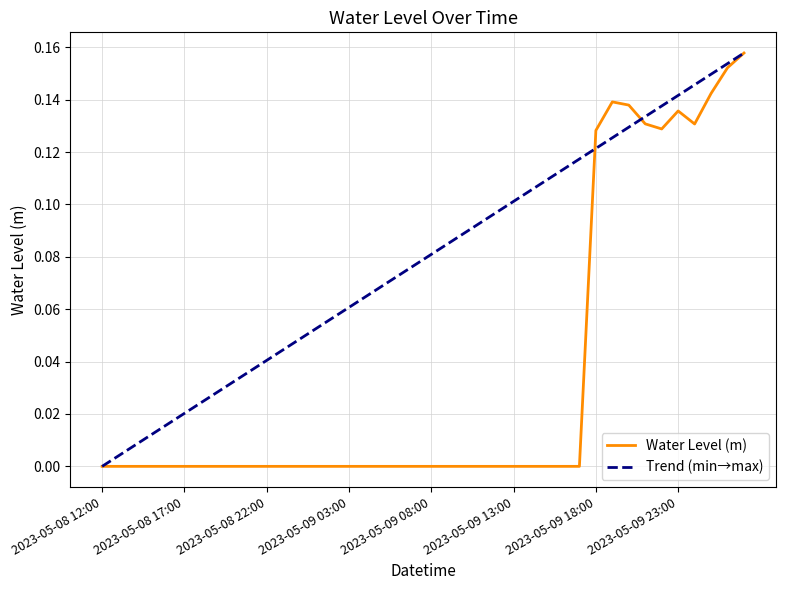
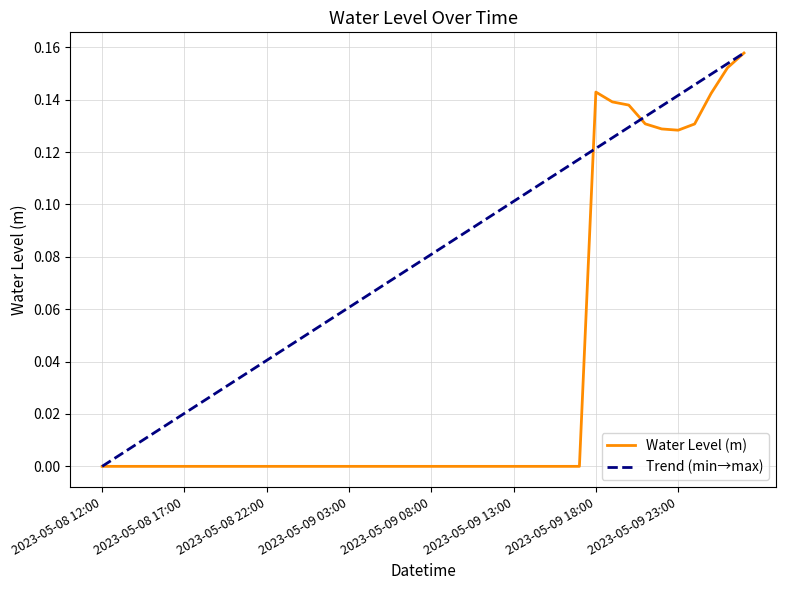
  {
    "Water Level (m)": {
      "2023-05-08 17:00": 0.000,
      "2023-05-08 22:00": 0.000,
      "2023-05-09 03:00": 0.000,
      "2023-05-09 08:00": 0.000,
      "2023-05-09 13:00": 0.000,
-     "2023-05-09 18:00": 0.128,
-     "2023-05-09 23:00": 0.136
+     "2023-05-09 18:00": 0.143,
+     "2023-05-09 23:00": 0.128
    }
  }
